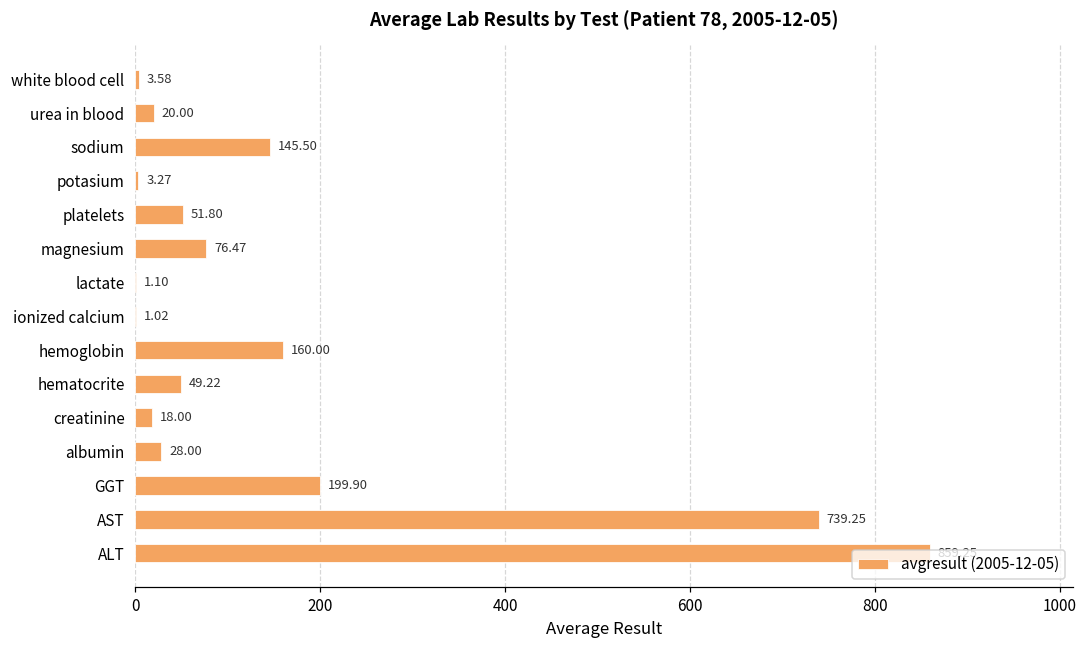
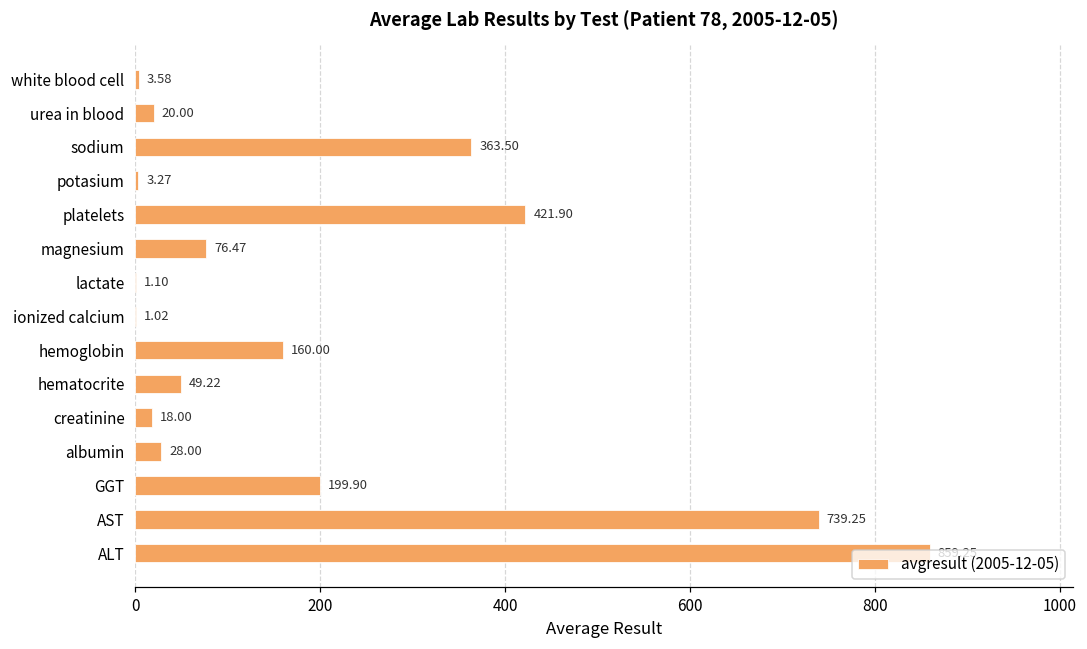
  {
    "white blood cell": 3.58,
    "urea in blood": 20.00,
-   "sodium": 145.50,
+   "sodium": 363.50,
    "potasium": 3.27,
-   "platelets": 51.80,
+   "platelets": 421.90,
    "magnesium": 76.47,
    "lactate": 1.10,
    "ionized calcium": 1.02,
    "hemoglobin": 160.00,
    "hematocrite": 49.22,
    "creatinine": 18.00,
    "albumin": 28.00,
    "GGT": 199.90,
    "AST": 739.25
  }
